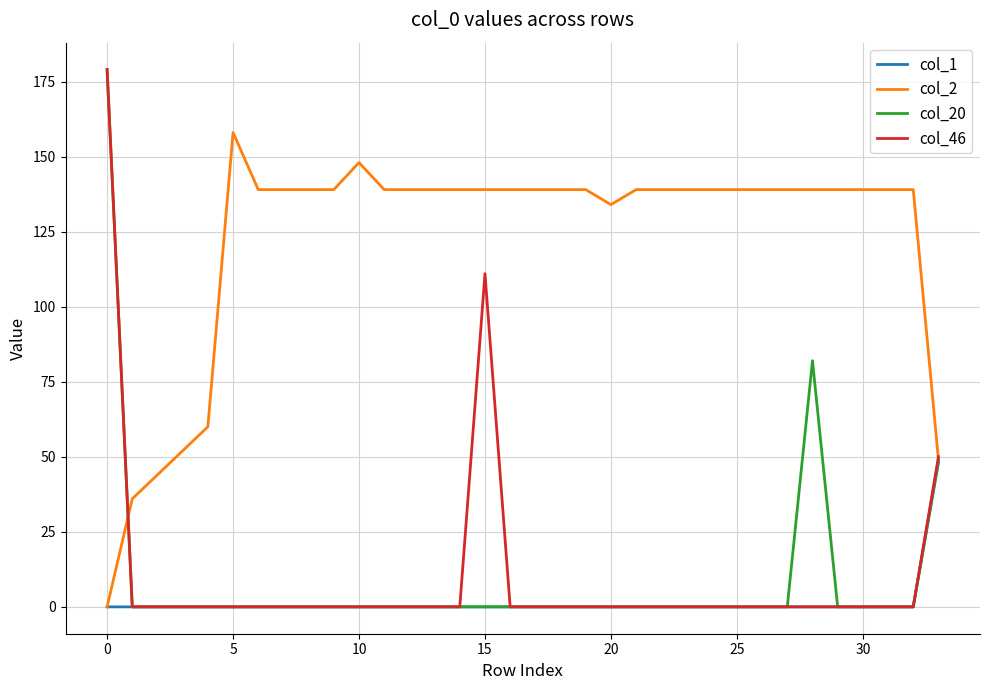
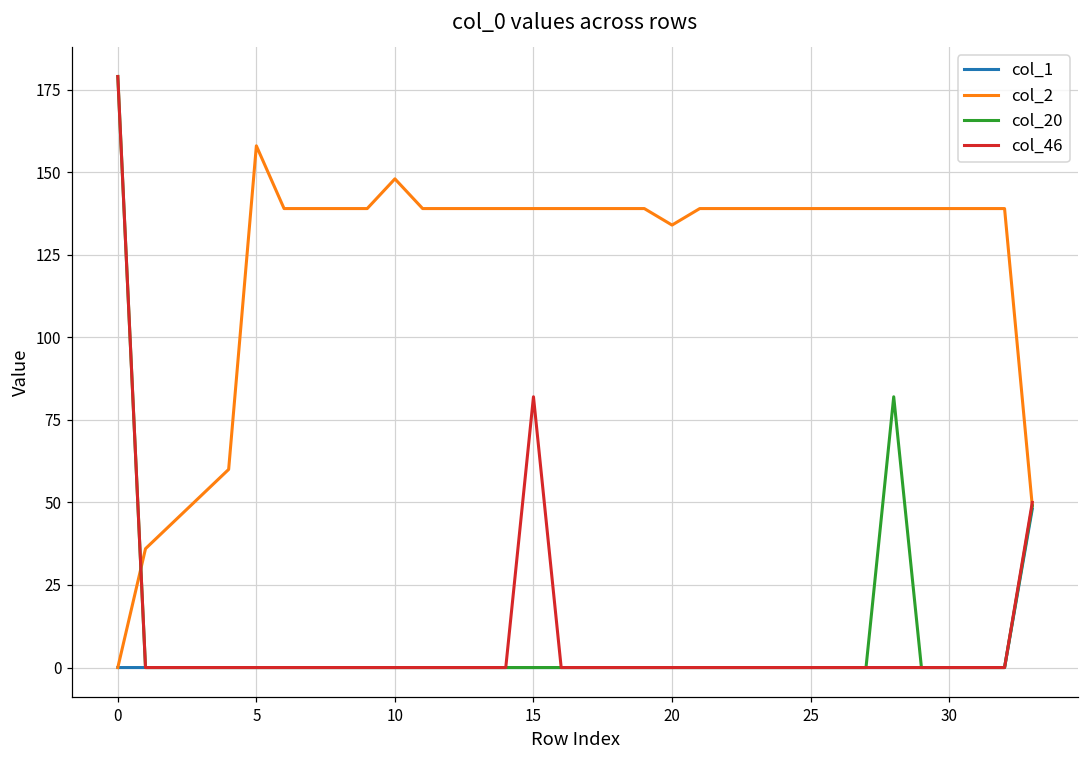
  {
    "col_2": {
      "5": 158,
      "10": 148,
      "15": 139,
      "20": 134,
      "25": 139,
      "30": 139
    },
    "col_46": {
-     "15": 111
+     "15": 82
    }
  }
